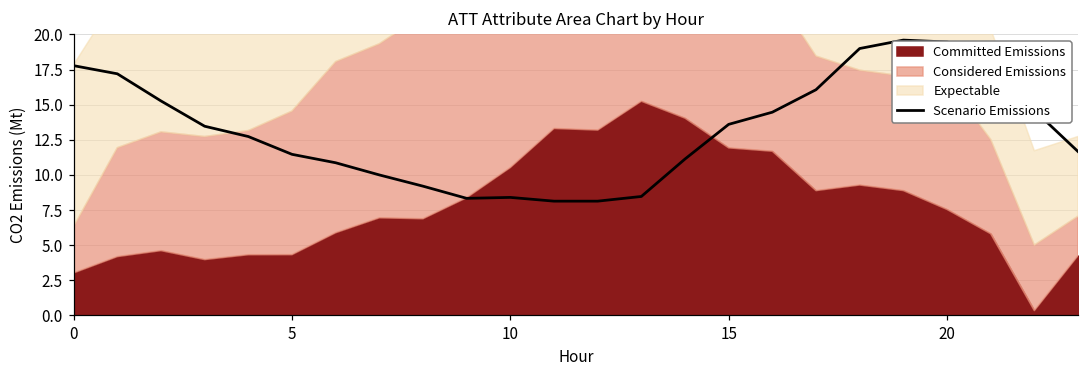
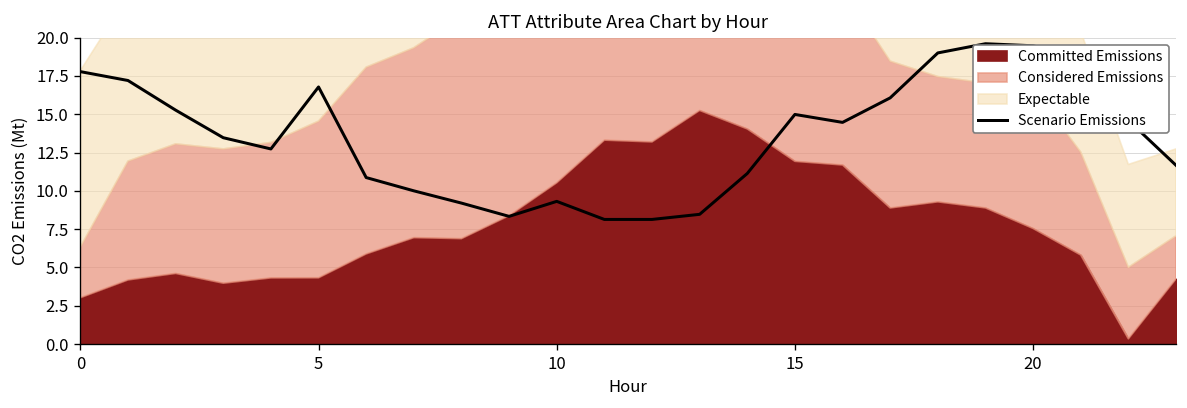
  {
    "Committed Emissions": {
      "0": 3.0,
      "5": 4.3,
      "10": 10.5,
      "15": 11.9,
      "20": 7.5
    },
    "Scenario Emissions": {
-     "5": 11.5,
-     "10": 8.4,
-     "15": 13.6
+     "5": 16.8,
+     "10": 9.3,
+     "15": 15.0
    },
    "Considered Emissions": {
      "0": 3.3,
      "5": 10.2
    }
  }
